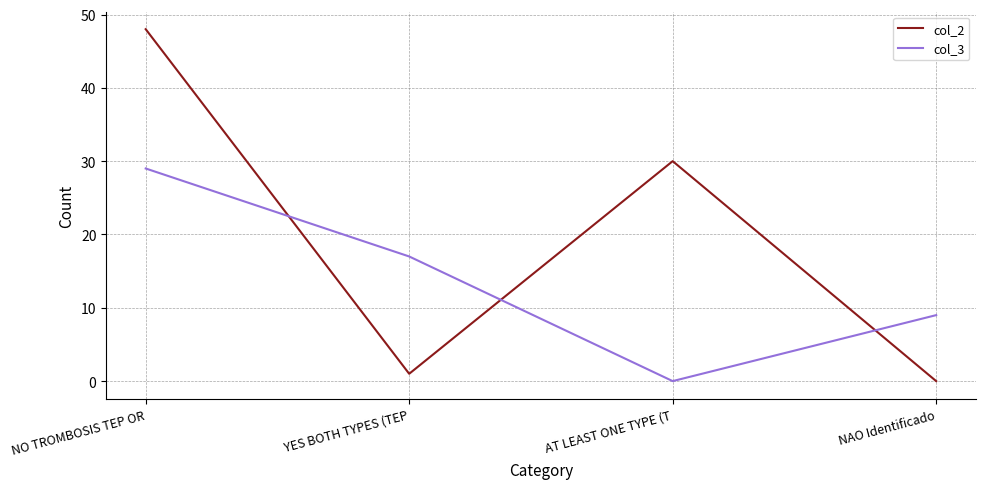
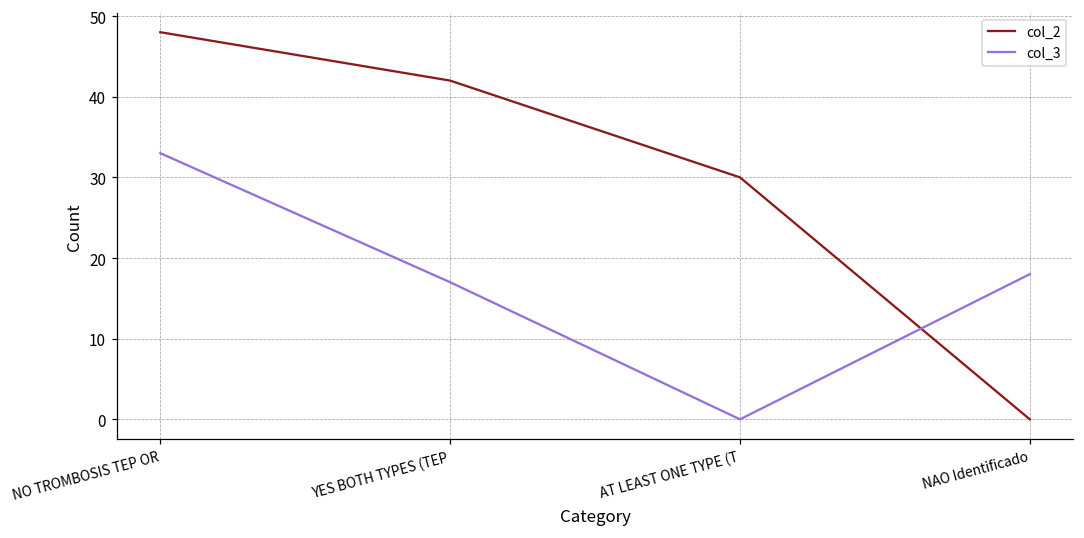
  {
    "col_2": {
      "NO TROMBOSIS TEP OR": 48,
-     "YES BOTH TYPES (TEP": 1,
+     "YES BOTH TYPES (TEP": 42,
      "AT LEAST ONE TYPE (T": 30,
      "NAO Identificado": 0
    },
    "col_3": {
-     "NO TROMBOSIS TEP OR": 29,
+     "NO TROMBOSIS TEP OR": 33,
      "YES BOTH TYPES (TEP": 17,
      "AT LEAST ONE TYPE (T": 0,
-     "NAO Identificado": 9
+     "NAO Identificado": 18
    }
  }
